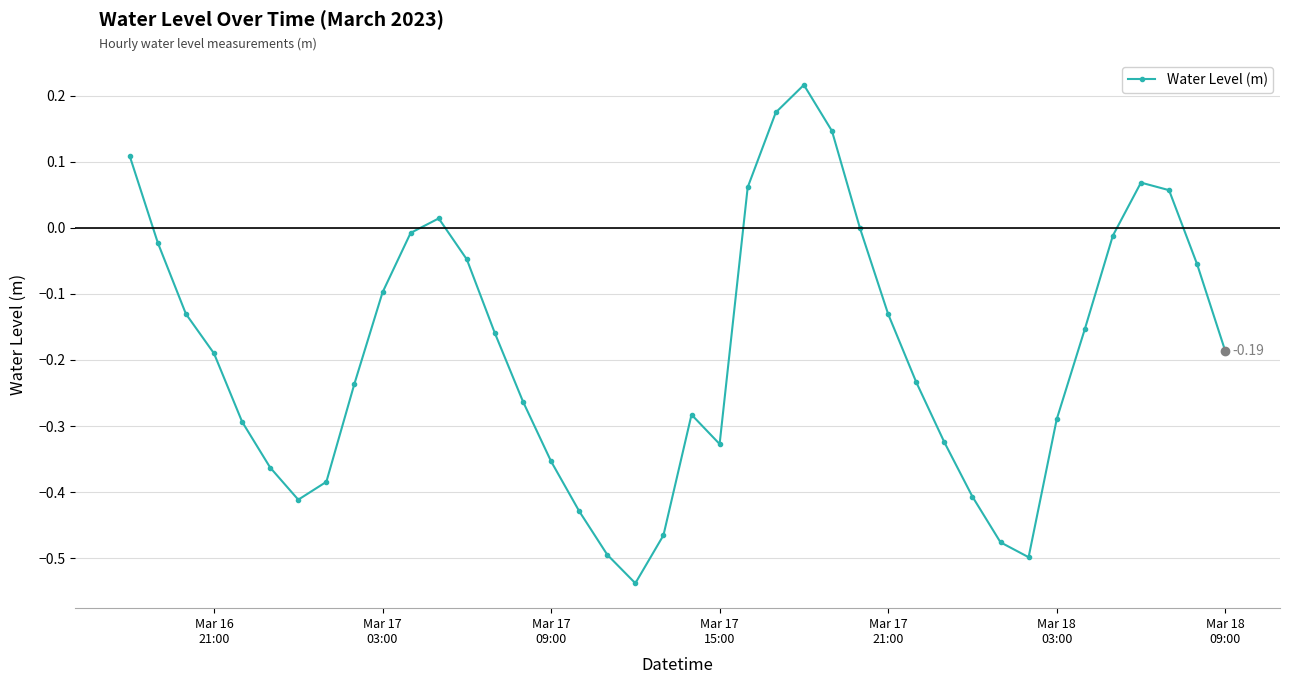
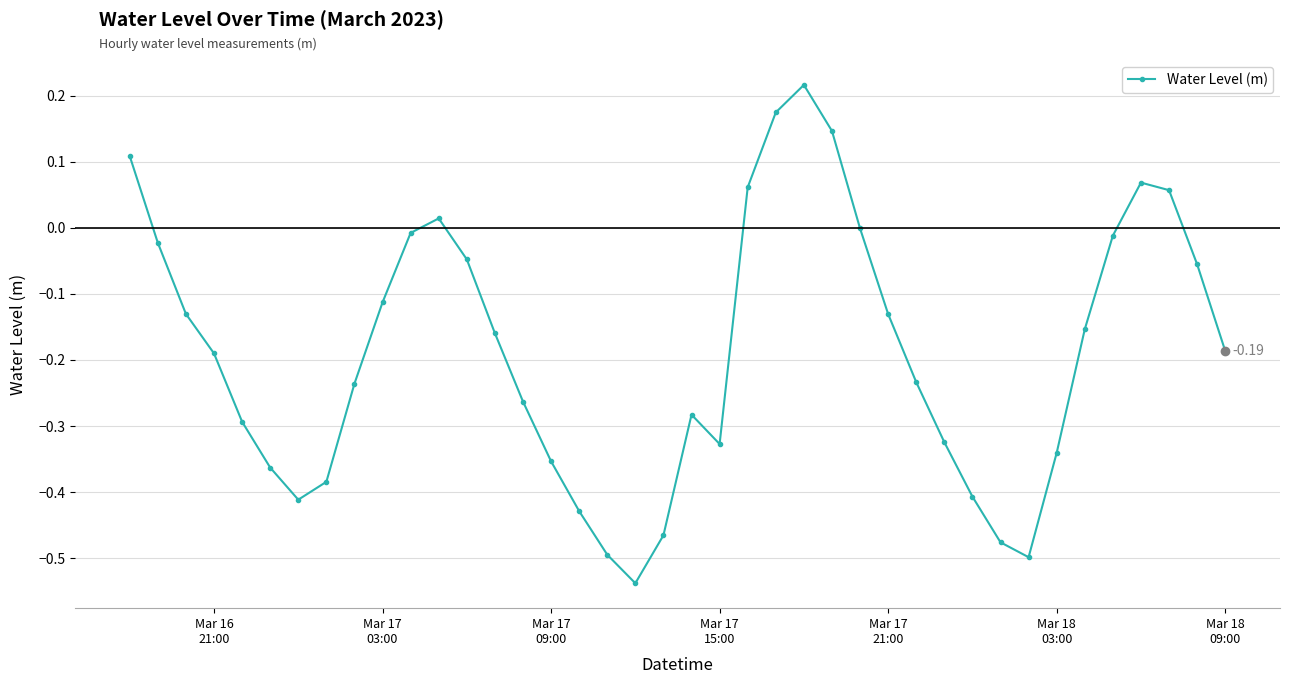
  {
    "Water Level (m)": {
      "Mar 16 21:00": -0.19,
-     "Mar 17 03:00": -0.10,
+     "Mar 17 03:00": -0.11,
      "Mar 17 09:00": -0.35,
      "Mar 17 15:00": -0.33,
      "Mar 17 21:00": -0.13,
-     "Mar 18 03:00": -0.29
+     "Mar 18 03:00": -0.34
    }
  }
